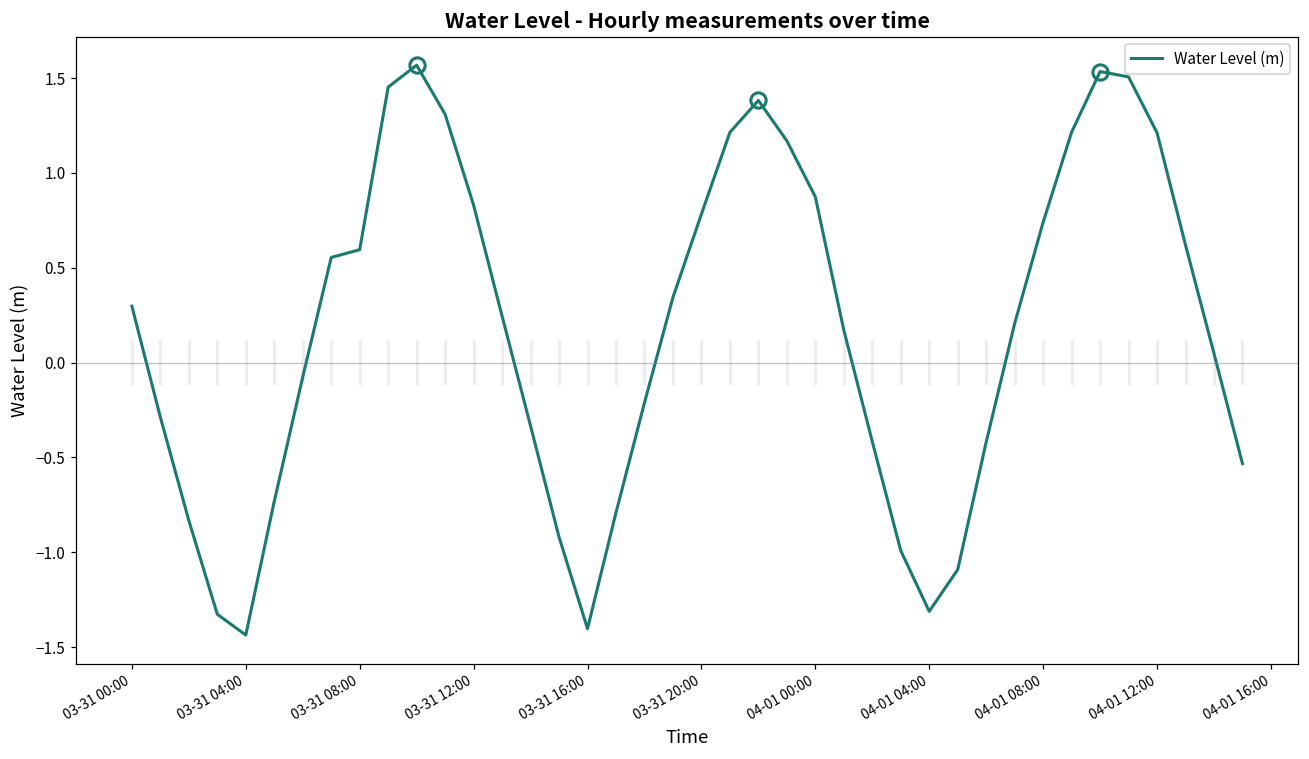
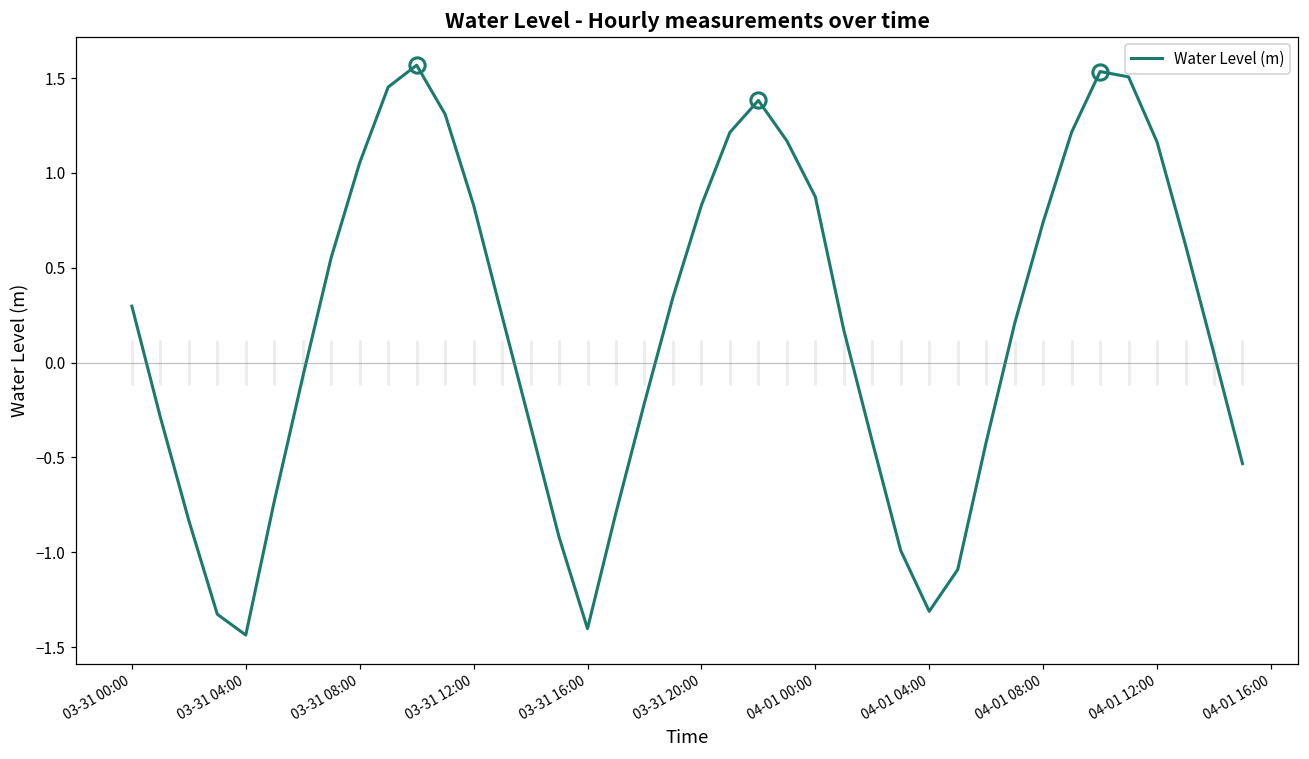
  {
    "Water Level (m)": {
      "03-31 00:00": 0.30,
      "03-31 04:00": -1.44,
-     "03-31 08:00": 0.59,
+     "03-31 08:00": 1.05,
      "03-31 12:00": 0.83,
      "03-31 16:00": -1.40,
-     "03-31 20:00": 0.78,
+     "03-31 20:00": 0.83,
      "04-01 00:00": 0.87,
      "04-01 04:00": -1.31,
      "04-01 08:00": 0.74,
-     "04-01 12:00": 1.21
+     "04-01 12:00": 1.16
    }
  }
